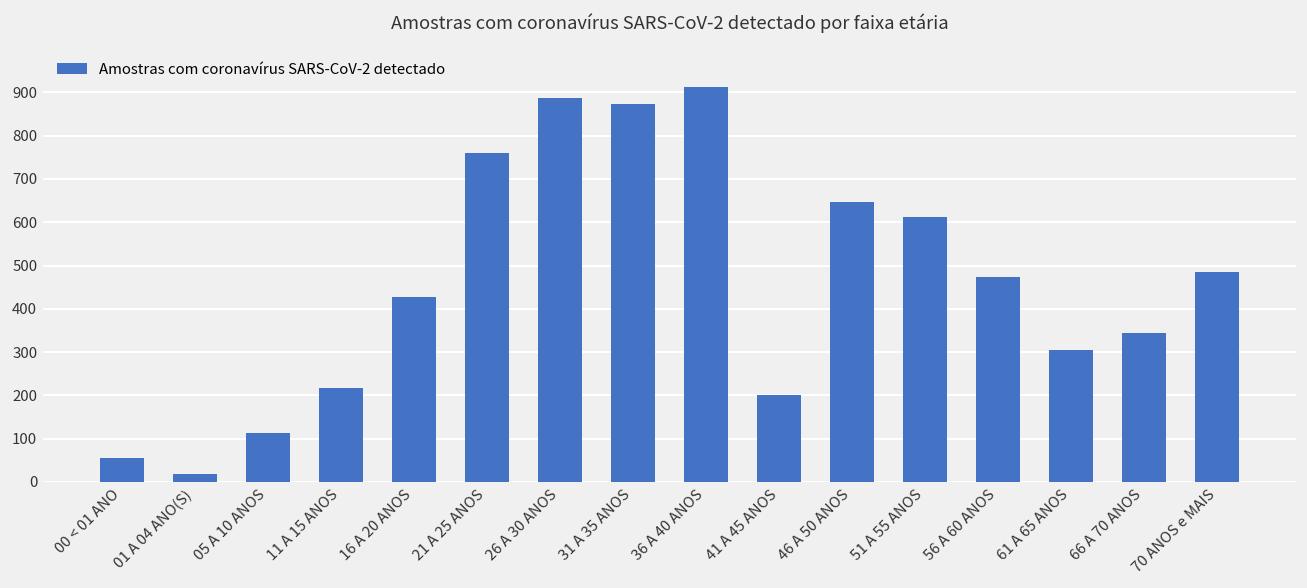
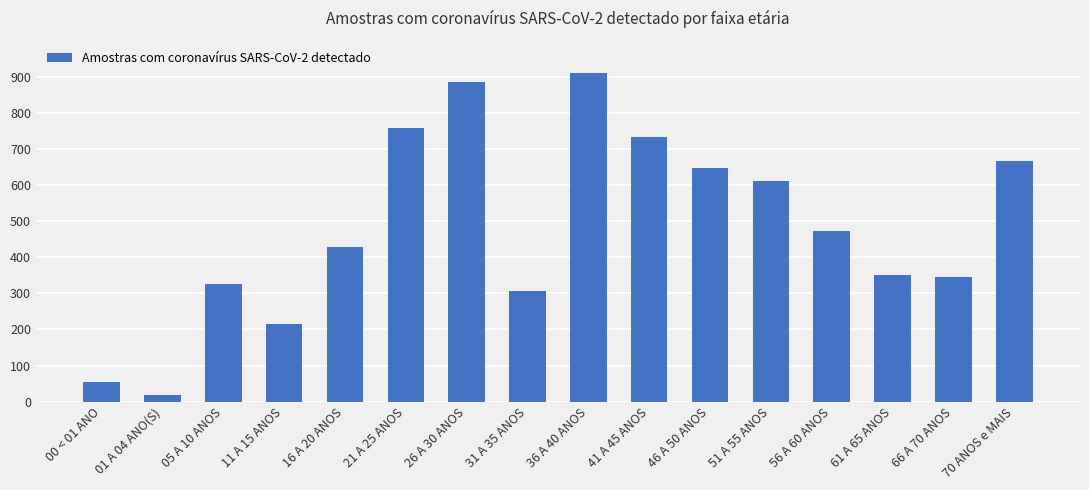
  {
    "00 < 01 ANO": 60,
    "01 A 04 ANO(S)": 20,
-   "05 A 10 ANOS": 110,
+   "05 A 10 ANOS": 330,
    "11 A 15 ANOS": 220,
    "16 A 20 ANOS": 430,
    "21 A 25 ANOS": 760,
    "26 A 30 ANOS": 890,
-   "31 A 35 ANOS": 870,
+   "31 A 35 ANOS": 310,
    "36 A 40 ANOS": 910,
-   "41 A 45 ANOS": 200,
+   "41 A 45 ANOS": 730,
    "46 A 50 ANOS": 650,
    "51 A 55 ANOS": 610,
    "56 A 60 ANOS": 470,
-   "61 A 65 ANOS": 310,
+   "61 A 65 ANOS": 350,
    "66 A 70 ANOS": 350,
-   "70 ANOS e MAIS": 490
+   "70 ANOS e MAIS": 670
  }
